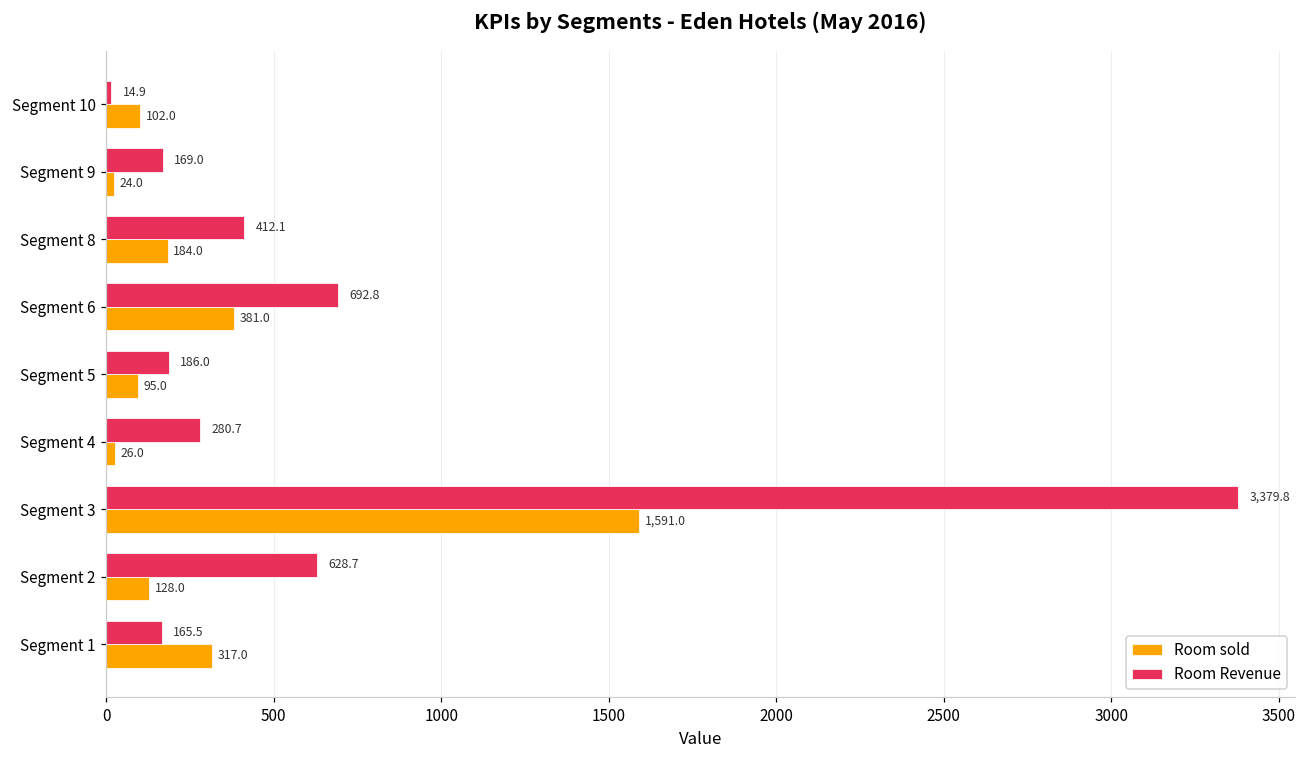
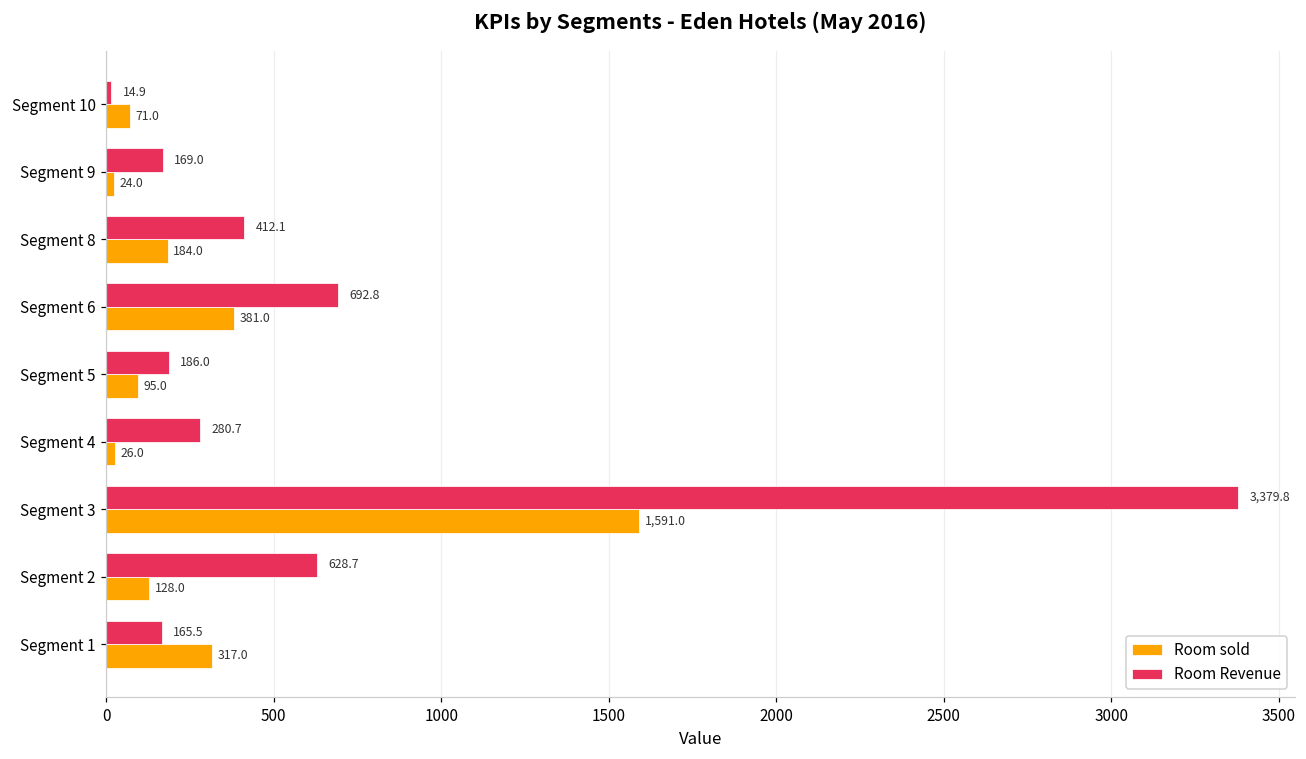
  {
    "Room sold": {
-     "Segment 10": "102.0",
+     "Segment 10": "71.0",
      "Segment 9": "24.0",
      "Segment 8": "184.0",
      "Segment 6": "381.0",
      "Segment 5": "95.0",
      "Segment 4": "26.0",
      "Segment 3": "1,591.0",
      "Segment 2": "128.0",
      "Segment 1": "317.0"
    },
    "Room Revenue": {
      "Segment 10": "14.9",
      "Segment 9": "169.0",
      "Segment 8": "412.1",
      "Segment 6": "692.8",
      "Segment 5": "186.0",
      "Segment 4": "280.7",
      "Segment 3": "3,379.8",
      "Segment 2": "628.7",
      "Segment 1": "165.5"
    }
  }
